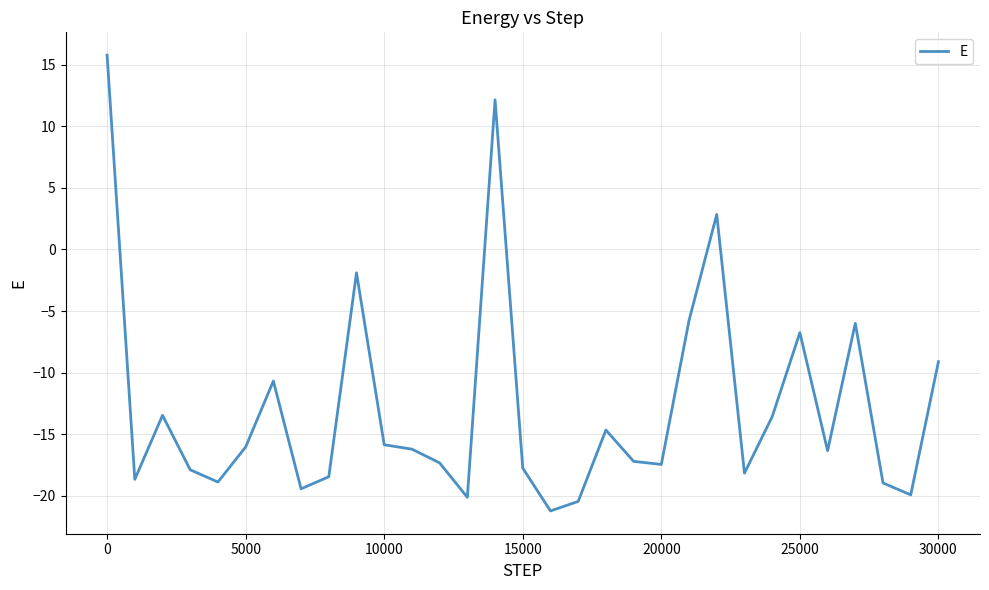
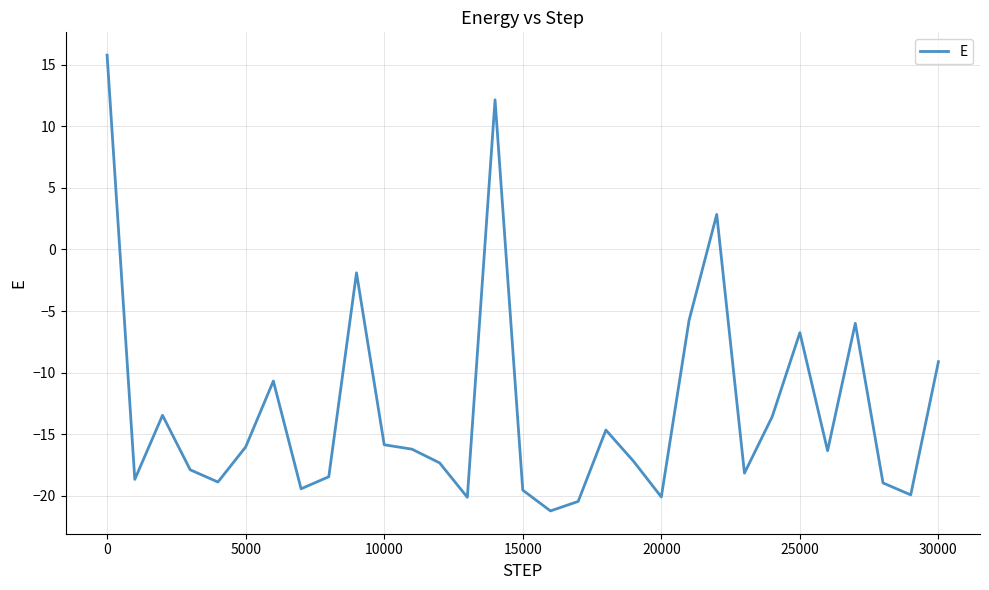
  {
    "0": 15.8,
    "5000": -16.0,
    "10000": -15.8,
-   "15000": -17.7,
-   "20000": -17.4,
+   "15000": -19.5,
+   "20000": -20.1,
    "25000": -6.7,
    "30000": -9.1
  }
